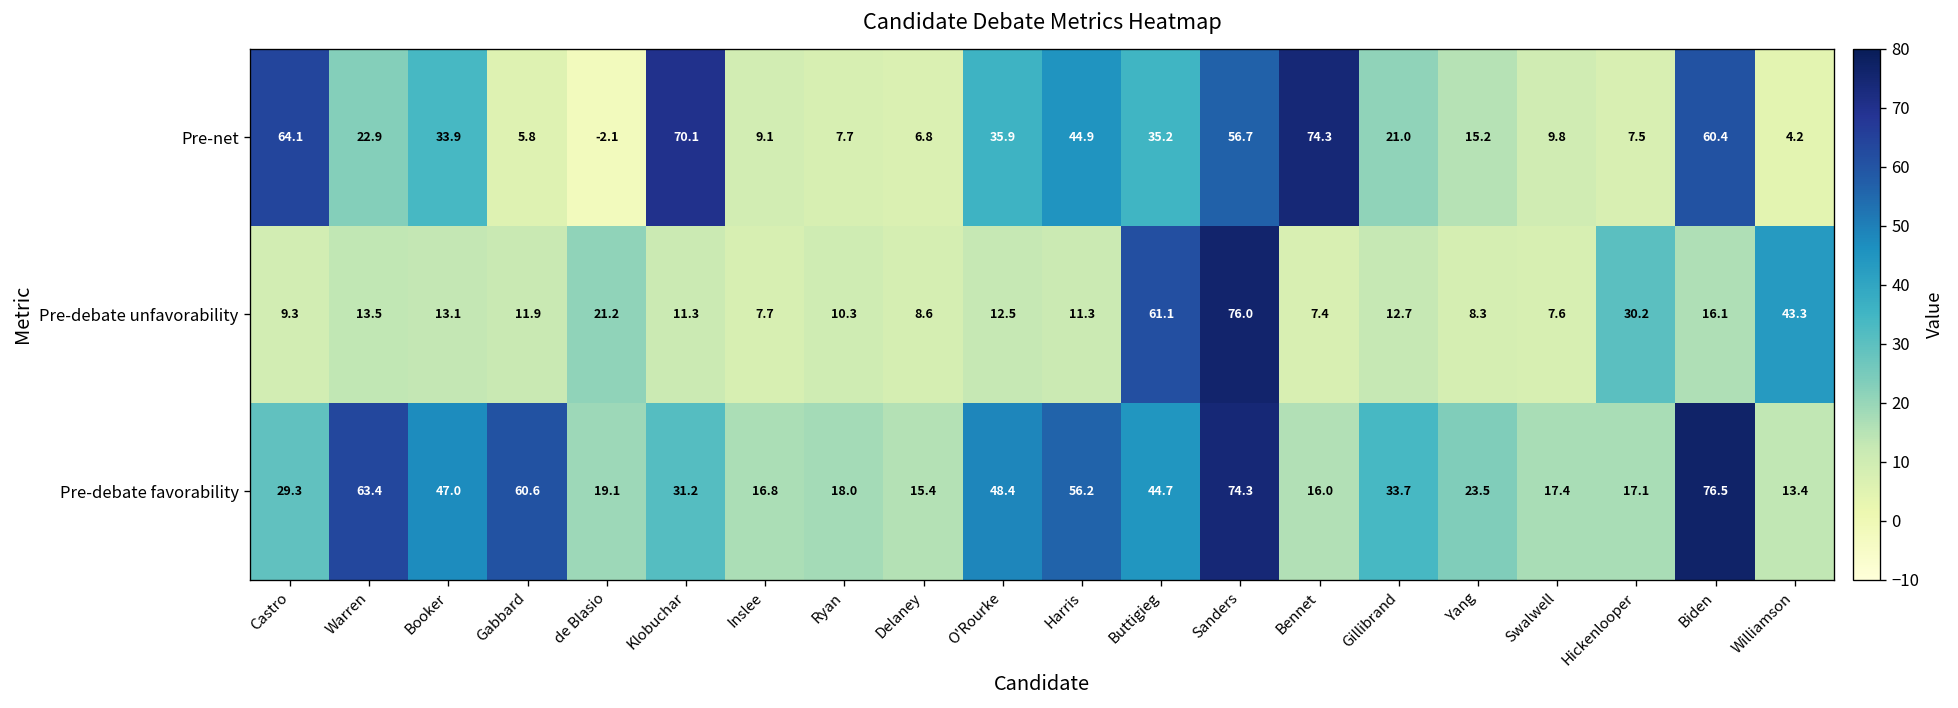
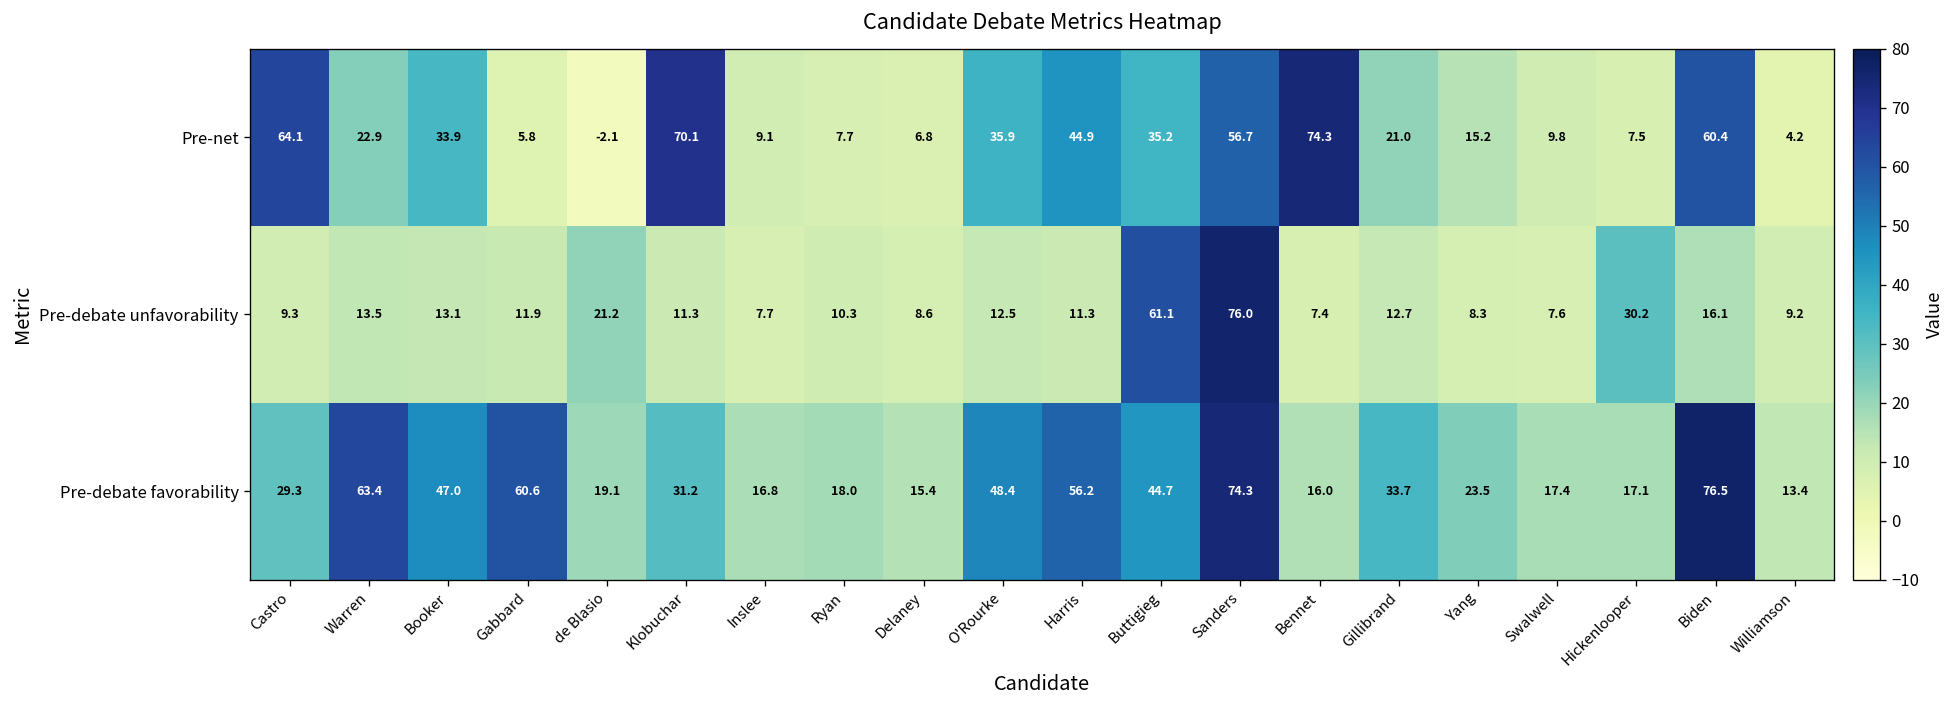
  {
    "Pre-net": {
      "Castro": 64.1,
      "Warren": 22.9,
      "Booker": 33.9,
      "Gabbard": 5.8,
      "de Blasio": -2.1,
      "Klobuchar": 70.1,
      "Inslee": 9.1,
      "Ryan": 7.7,
      "Delaney": 6.8,
      "O'Rourke": 35.9,
      "Harris": 44.9,
      "Buttigieg": 35.2,
      "Sanders": 56.7,
      "Bennet": 74.3,
      "Gillibrand": 21.0,
      "Yang": 15.2,
      "Swalwell": 9.8,
      "Hickenlooper": 7.5,
      "Biden": 60.4,
      "Williamson": 4.2
    },
    "Pre-debate unfavorability": {
      "Castro": 9.3,
      "Warren": 13.5,
      "Booker": 13.1,
      "Gabbard": 11.9,
      "de Blasio": 21.2,
      "Klobuchar": 11.3,
      "Inslee": 7.7,
      "Ryan": 10.3,
      "Delaney": 8.6,
      "O'Rourke": 12.5,
      "Harris": 11.3,
      "Buttigieg": 61.1,
      "Sanders": 76.0,
      "Bennet": 7.4,
      "Gillibrand": 12.7,
      "Yang": 8.3,
      "Swalwell": 7.6,
      "Hickenlooper": 30.2,
      "Biden": 16.1,
-     "Williamson": 43.3
+     "Williamson": 9.2
    },
    "Pre-debate favorability": {
      "Castro": 29.3,
      "Warren": 63.4,
      "Booker": 47.0,
      "Gabbard": 60.6,
      "de Blasio": 19.1,
      "Klobuchar": 31.2,
      "Inslee": 16.8,
      "Ryan": 18.0,
      "Delaney": 15.4,
      "O'Rourke": 48.4,
      "Harris": 56.2,
      "Buttigieg": 44.7,
      "Sanders": 74.3,
      "Bennet": 16.0,
      "Gillibrand": 33.7,
      "Yang": 23.5,
      "Swalwell": 17.4,
      "Hickenlooper": 17.1,
      "Biden": 76.5,
      "Williamson": 13.4
    }
  }
